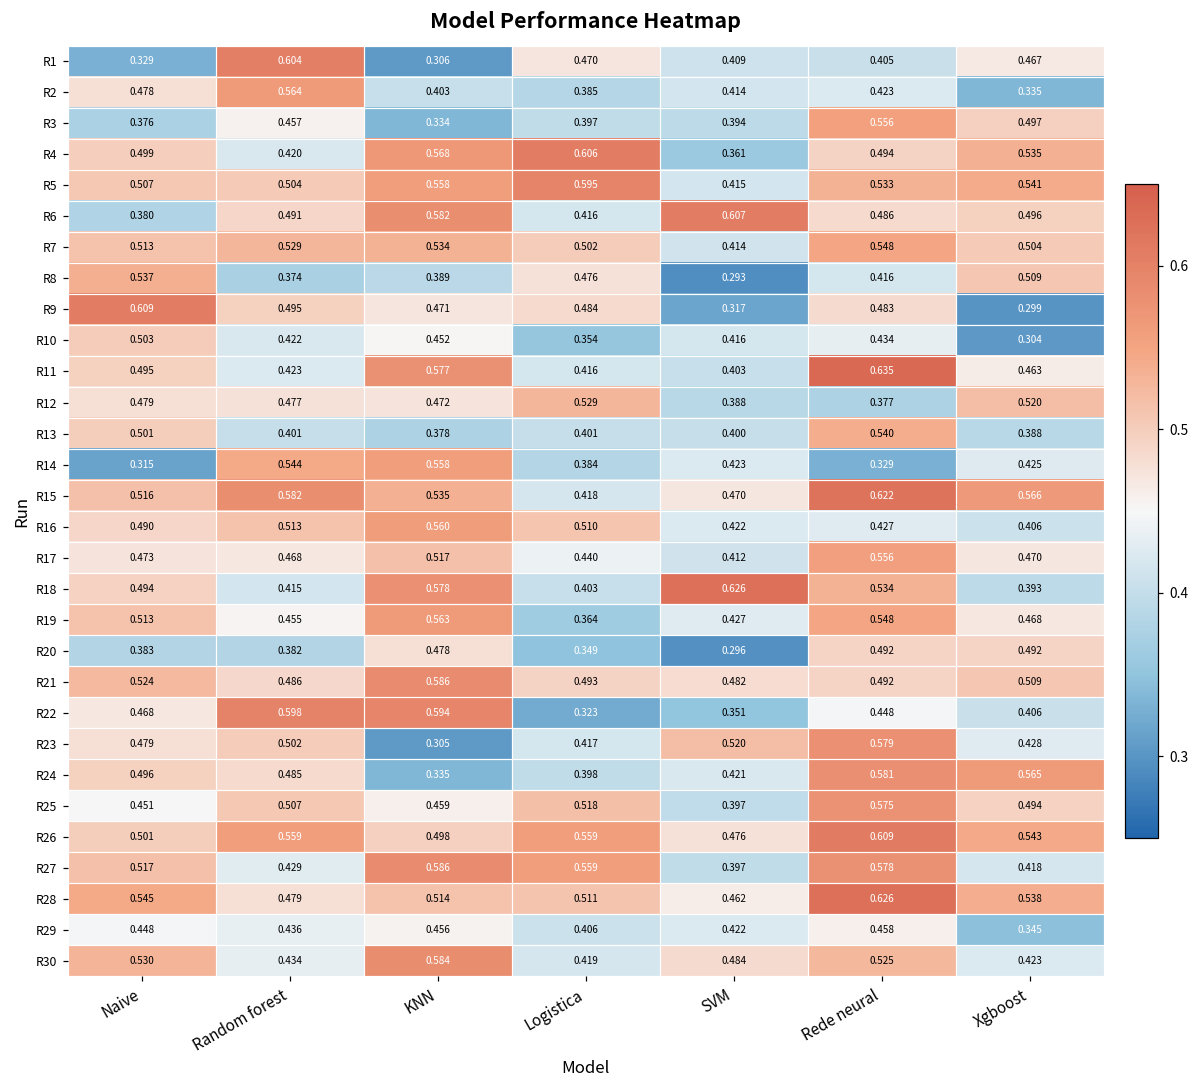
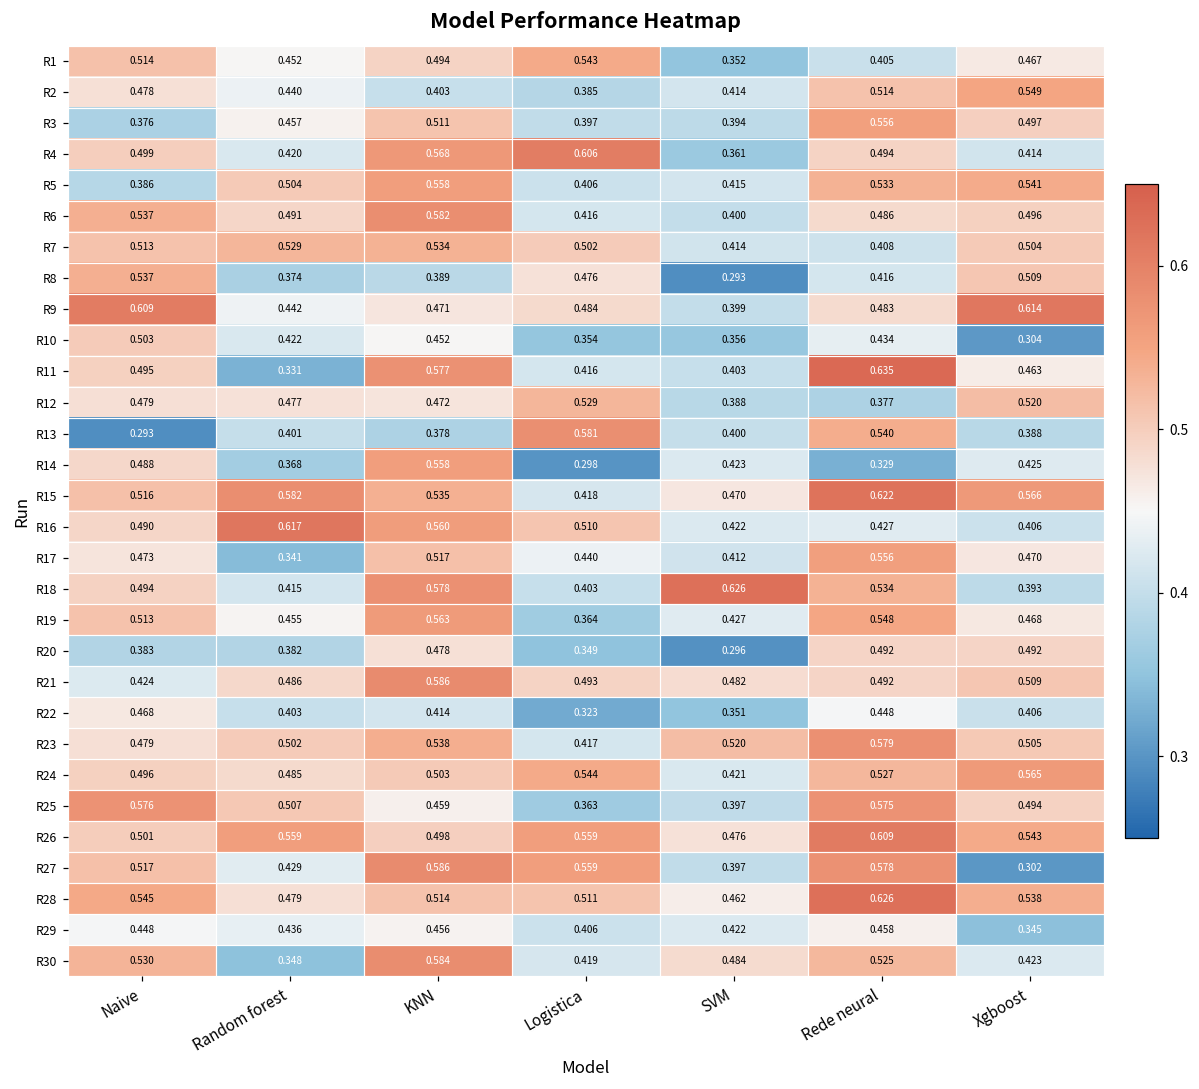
  {
    "R1": {
-     "Naive": 0.329,
-     "Random forest": 0.604,
-     "KNN": 0.306,
-     "Logistica": 0.470,
-     "SVM": 0.409,
+     "Naive": 0.514,
+     "Random forest": 0.452,
+     "KNN": 0.494,
+     "Logistica": 0.543,
+     "SVM": 0.352,
      "Rede neural": 0.405,
      "Xgboost": 0.467
    },
    "R2": {
      "Naive": 0.478,
-     "Random forest": 0.564,
+     "Random forest": 0.440,
      "KNN": 0.403,
      "Logistica": 0.385,
      "SVM": 0.414,
-     "Rede neural": 0.423,
-     "Xgboost": 0.335
+     "Rede neural": 0.514,
+     "Xgboost": 0.549
    },
    "R3": {
      "Naive": 0.376,
      "Random forest": 0.457,
-     "KNN": 0.334,
+     "KNN": 0.511,
      "Logistica": 0.397,
      "SVM": 0.394,
      "Rede neural": 0.556,
      "Xgboost": 0.497
    },
    "R4": {
      "Naive": 0.499,
      "Random forest": 0.420,
      "KNN": 0.568,
      "Logistica": 0.606,
      "SVM": 0.361,
      "Rede neural": 0.494,
-     "Xgboost": 0.535
+     "Xgboost": 0.414
    },
    "R5": {
-     "Naive": 0.507,
+     "Naive": 0.386,
      "Random forest": 0.504,
      "KNN": 0.558,
-     "Logistica": 0.595,
+     "Logistica": 0.406,
      "SVM": 0.415,
      "Rede neural": 0.533,
      "Xgboost": 0.541
    },
    "R6": {
-     "Naive": 0.380,
+     "Naive": 0.537,
      "Random forest": 0.491,
      "KNN": 0.582,
      "Logistica": 0.416,
-     "SVM": 0.607,
+     "SVM": 0.400,
      "Rede neural": 0.486,
      "Xgboost": 0.496
    },
    "R7": {
      "Naive": 0.513,
      "Random forest": 0.529,
      "KNN": 0.534,
      "Logistica": 0.502,
      "SVM": 0.414,
-     "Rede neural": 0.548,
+     "Rede neural": 0.408,
      "Xgboost": 0.504
    },
    "R9": {
      "Naive": 0.609,
-     "Random forest": 0.495,
+     "Random forest": 0.442,
      "KNN": 0.471,
      "Logistica": 0.484,
-     "SVM": 0.317,
+     "SVM": 0.399,
      "Rede neural": 0.483,
-     "Xgboost": 0.299
+     "Xgboost": 0.614
    },
    "R10": {
      "Naive": 0.503,
      "Random forest": 0.422,
      "KNN": 0.452,
      "Logistica": 0.354,
-     "SVM": 0.416,
+     "SVM": 0.356,
      "Rede neural": 0.434,
      "Xgboost": 0.304
    },
    "R11": {
      "Naive": 0.495,
-     "Random forest": 0.423,
+     "Random forest": 0.331,
      "KNN": 0.577,
      "Logistica": 0.416,
      "SVM": 0.403,
      "Rede neural": 0.635,
      "Xgboost": 0.463
    },
    "R13": {
-     "Naive": 0.501,
+     "Naive": 0.293,
      "Random forest": 0.401,
      "KNN": 0.378,
-     "Logistica": 0.401,
+     "Logistica": 0.581,
      "SVM": 0.400,
      "Rede neural": 0.540,
      "Xgboost": 0.388
    },
    "R14": {
-     "Naive": 0.315,
-     "Random forest": 0.544,
+     "Naive": 0.488,
+     "Random forest": 0.368,
      "KNN": 0.558,
-     "Logistica": 0.384,
+     "Logistica": 0.298,
      "SVM": 0.423,
      "Rede neural": 0.329,
      "Xgboost": 0.425
    },
    "R16": {
      "Naive": 0.490,
-     "Random forest": 0.513,
+     "Random forest": 0.617,
      "KNN": 0.560,
      "Logistica": 0.510,
      "SVM": 0.422,
      "Rede neural": 0.427,
      "Xgboost": 0.406
    },
    "R17": {
      "Naive": 0.473,
-     "Random forest": 0.468,
+     "Random forest": 0.341,
      "KNN": 0.517,
      "Logistica": 0.440,
      "SVM": 0.412,
      "Rede neural": 0.556,
      "Xgboost": 0.470
    },
    "R21": {
-     "Naive": 0.524,
+     "Naive": 0.424,
      "Random forest": 0.486,
      "KNN": 0.586,
      "Logistica": 0.493,
      "SVM": 0.482,
      "Rede neural": 0.492,
      "Xgboost": 0.509
    },
    "R22": {
      "Naive": 0.468,
-     "Random forest": 0.598,
-     "KNN": 0.594,
+     "Random forest": 0.403,
+     "KNN": 0.414,
      "Logistica": 0.323,
      "SVM": 0.351,
      "Rede neural": 0.448,
      "Xgboost": 0.406
    },
    "R23": {
      "Naive": 0.479,
      "Random forest": 0.502,
-     "KNN": 0.305,
+     "KNN": 0.538,
      "Logistica": 0.417,
      "SVM": 0.520,
      "Rede neural": 0.579,
-     "Xgboost": 0.428
+     "Xgboost": 0.505
    },
    "R24": {
      "Naive": 0.496,
      "Random forest": 0.485,
-     "KNN": 0.335,
-     "Logistica": 0.398,
+     "KNN": 0.503,
+     "Logistica": 0.544,
      "SVM": 0.421,
-     "Rede neural": 0.581,
+     "Rede neural": 0.527,
      "Xgboost": 0.565
    },
    "R25": {
-     "Naive": 0.451,
+     "Naive": 0.576,
      "Random forest": 0.507,
      "KNN": 0.459,
-     "Logistica": 0.518,
+     "Logistica": 0.363,
      "SVM": 0.397,
      "Rede neural": 0.575,
      "Xgboost": 0.494
    },
    "R27": {
      "Naive": 0.517,
      "Random forest": 0.429,
      "KNN": 0.586,
      "Logistica": 0.559,
      "SVM": 0.397,
      "Rede neural": 0.578,
-     "Xgboost": 0.418
+     "Xgboost": 0.302
    },
    "R30": {
      "Naive": 0.530,
-     "Random forest": 0.434,
+     "Random forest": 0.348,
      "KNN": 0.584,
      "Logistica": 0.419,
      "SVM": 0.484,
      "Rede neural": 0.525,
      "Xgboost": 0.423
    }
  }
